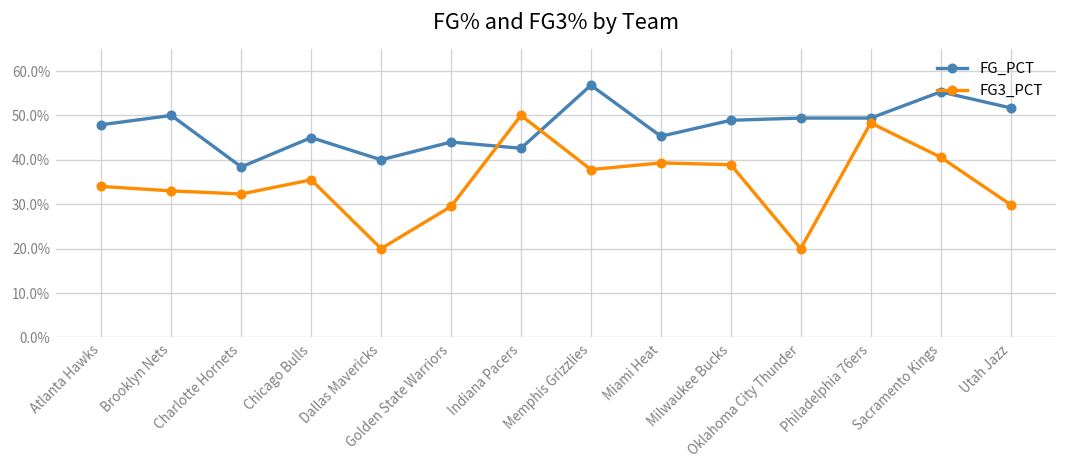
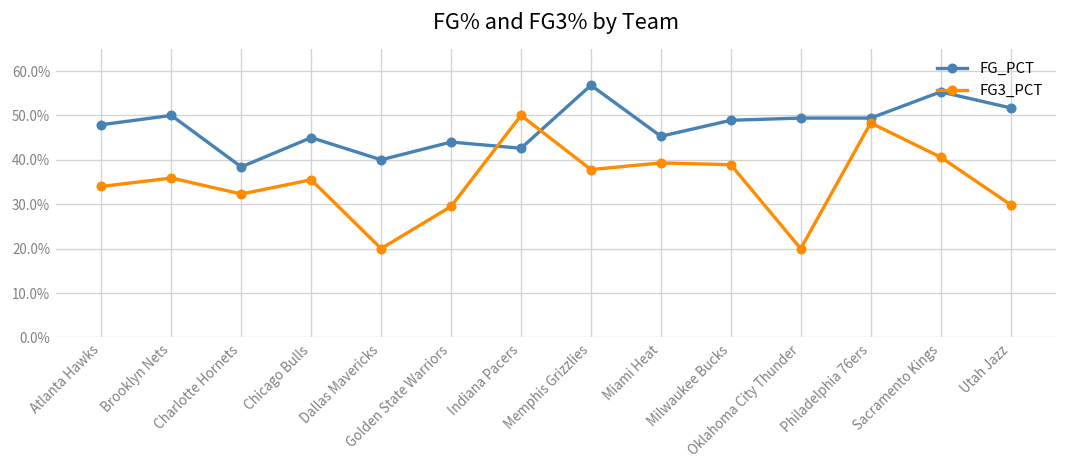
  {
    "FG_PCT": {
      "Atlanta Hawks": "48%",
      "Brooklyn Nets": "50%",
      "Charlotte Hornets": "38%",
      "Chicago Bulls": "45%",
      "Dallas Mavericks": "40%",
      "Golden State Warriors": "44%",
      "Indiana Pacers": "43%",
      "Memphis Grizzlies": "57%",
      "Miami Heat": "45%",
      "Milwaukee Bucks": "49%",
      "Oklahoma City Thunder": "49%",
      "Philadelphia 76ers": "49%",
      "Sacramento Kings": "55%",
      "Utah Jazz": "52%"
    },
    "FG3_PCT": {
      "Atlanta Hawks": "34%",
-     "Brooklyn Nets": "33%",
+     "Brooklyn Nets": "36%",
      "Charlotte Hornets": "32%",
      "Chicago Bulls": "36%",
      "Dallas Mavericks": "20%",
      "Golden State Warriors": "30%",
      "Indiana Pacers": "50%",
      "Memphis Grizzlies": "38%",
      "Miami Heat": "39%",
      "Milwaukee Bucks": "39%",
      "Oklahoma City Thunder": "20%",
      "Philadelphia 76ers": "48%",
      "Sacramento Kings": "41%",
      "Utah Jazz": "30%"
    }
  }
